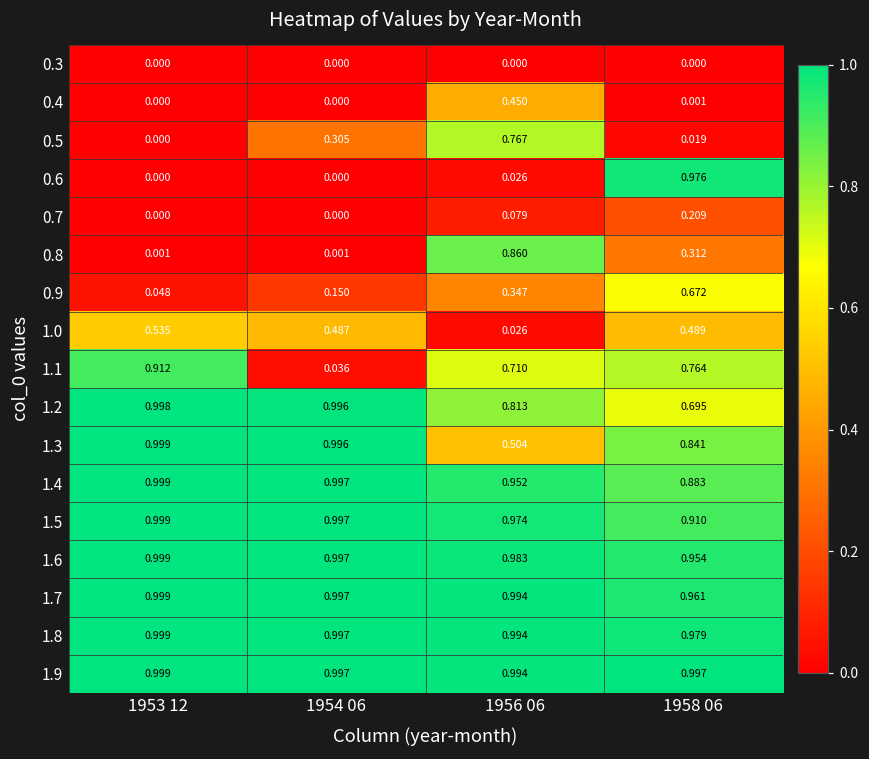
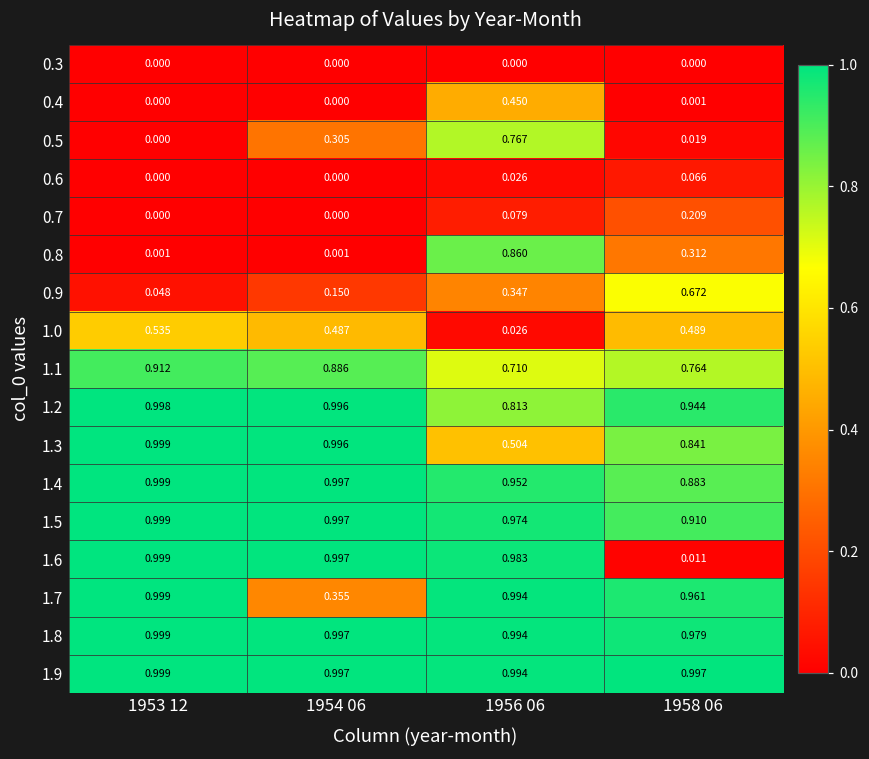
  {
    "0.3": {
      "1953 12": 0.000,
      "1954 06": 0.000,
      "1956 06": 0.000,
      "1958 06": 0.000
    },
    "0.4": {
      "1953 12": 0.000,
      "1954 06": 0.000,
      "1956 06": 0.450,
      "1958 06": 0.001
    },
    "0.5": {
      "1953 12": 0.000,
      "1954 06": 0.305,
      "1956 06": 0.767,
      "1958 06": 0.019
    },
    "0.6": {
      "1953 12": 0.000,
      "1954 06": 0.000,
      "1956 06": 0.026,
-     "1958 06": 0.976
+     "1958 06": 0.066
    },
    "0.7": {
      "1953 12": 0.000,
      "1954 06": 0.000,
      "1956 06": 0.079,
      "1958 06": 0.209
    },
    "0.8": {
      "1953 12": 0.001,
      "1954 06": 0.001,
      "1956 06": 0.860,
      "1958 06": 0.312
    },
    "0.9": {
      "1953 12": 0.048,
      "1954 06": 0.150,
      "1956 06": 0.347,
      "1958 06": 0.672
    },
    "1.0": {
      "1953 12": 0.535,
      "1954 06": 0.487,
      "1956 06": 0.026,
      "1958 06": 0.489
    },
    "1.1": {
      "1953 12": 0.912,
-     "1954 06": 0.036,
+     "1954 06": 0.886,
      "1956 06": 0.710,
      "1958 06": 0.764
    },
    "1.2": {
      "1953 12": 0.998,
      "1954 06": 0.996,
      "1956 06": 0.813,
-     "1958 06": 0.695
+     "1958 06": 0.944
    },
    "1.3": {
      "1953 12": 0.999,
      "1954 06": 0.996,
      "1956 06": 0.504,
      "1958 06": 0.841
    },
    "1.4": {
      "1953 12": 0.999,
      "1954 06": 0.997,
      "1956 06": 0.952,
      "1958 06": 0.883
    },
    "1.5": {
      "1953 12": 0.999,
      "1954 06": 0.997,
      "1956 06": 0.974,
      "1958 06": 0.910
    },
    "1.6": {
      "1953 12": 0.999,
      "1954 06": 0.997,
      "1956 06": 0.983,
-     "1958 06": 0.954
+     "1958 06": 0.011
    },
    "1.7": {
      "1953 12": 0.999,
-     "1954 06": 0.997,
+     "1954 06": 0.355,
      "1956 06": 0.994,
      "1958 06": 0.961
    },
    "1.8": {
      "1953 12": 0.999,
      "1954 06": 0.997,
      "1956 06": 0.994,
      "1958 06": 0.979
    },
    "1.9": {
      "1953 12": 0.999,
      "1954 06": 0.997,
      "1956 06": 0.994,
      "1958 06": 0.997
    }
  }
